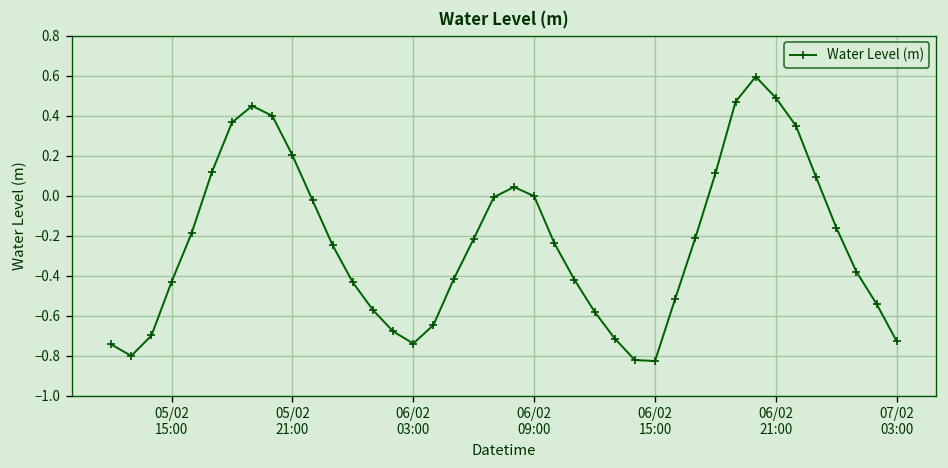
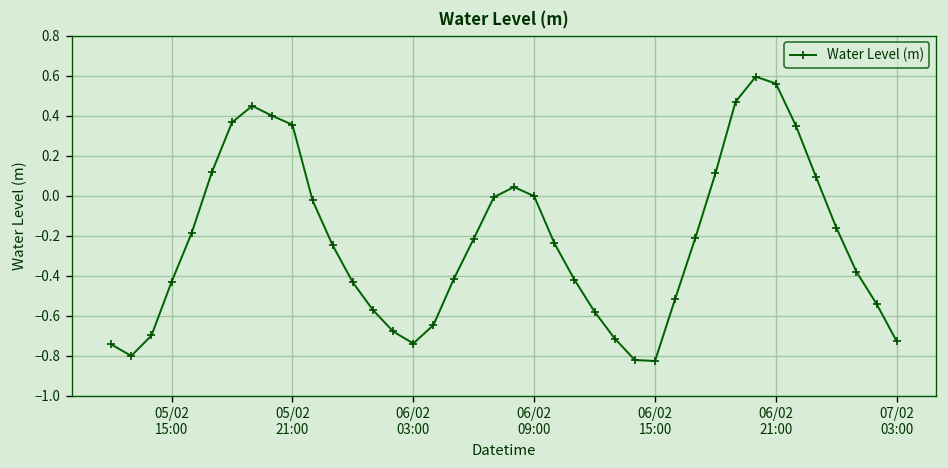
  {
    "05/02 15:00": -0.43,
-   "05/02 21:00": 0.20,
+   "05/02 21:00": 0.35,
    "06/02 03:00": -0.74,
    "06/02 09:00": 0.00,
    "06/02 15:00": -0.83,
-   "06/02 21:00": 0.49,
+   "06/02 21:00": 0.56,
    "07/02 03:00": -0.73
  }
